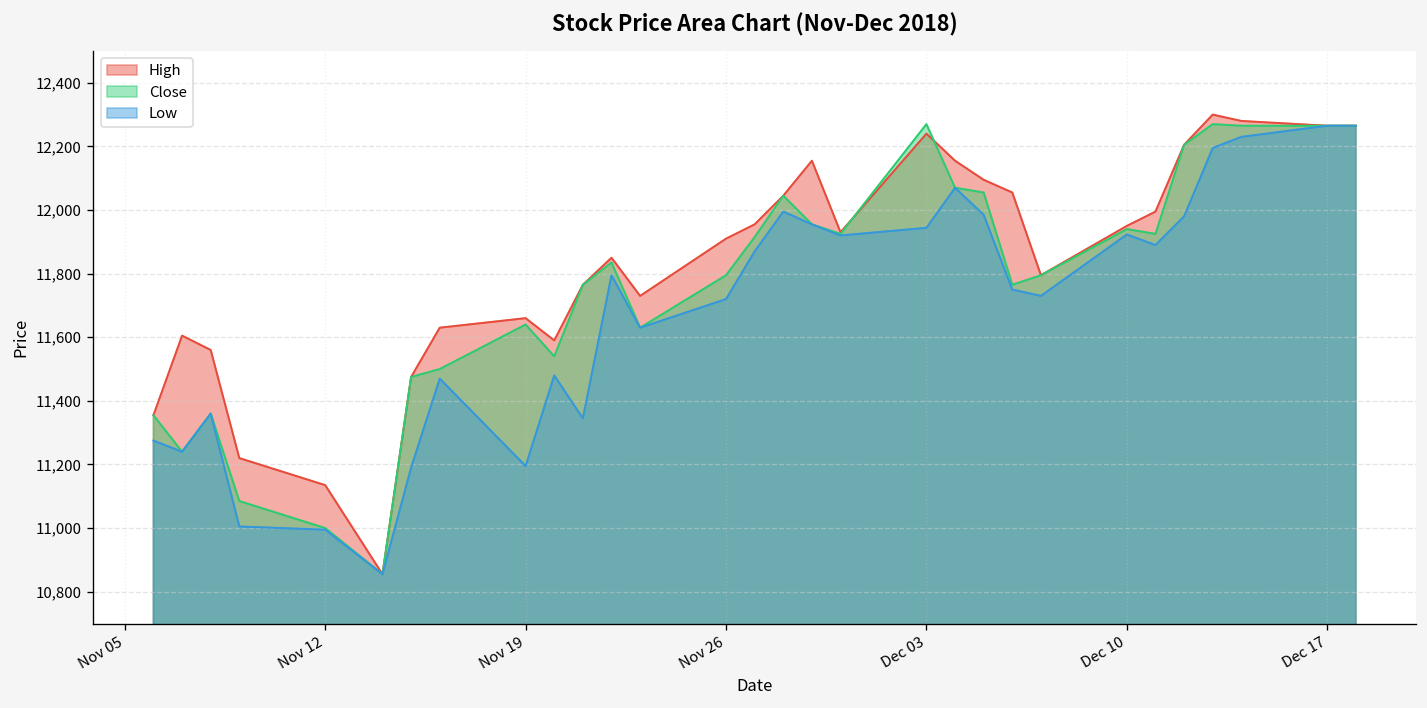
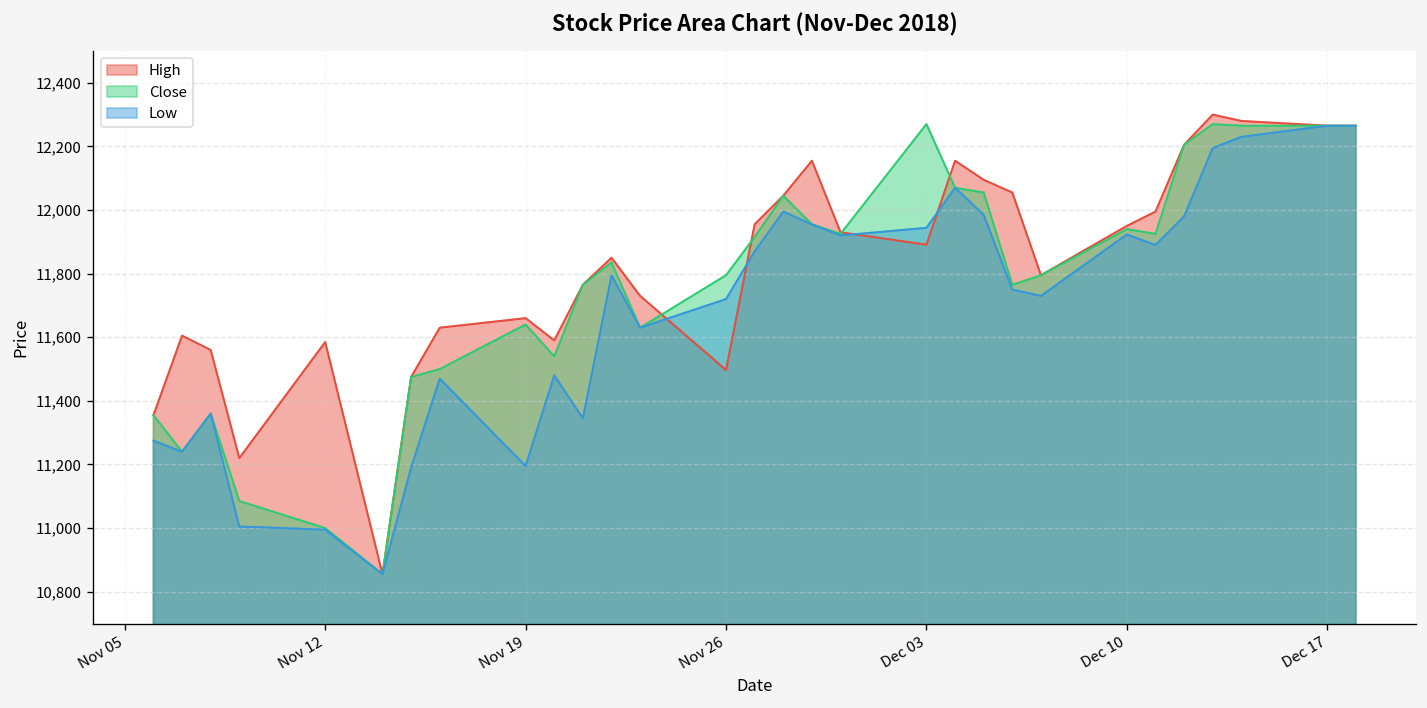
  {
    "High": {
-     "Nov 12": "11,140",
+     "Nov 12": "11,590",
      "Nov 19": "11,660",
-     "Nov 26": "11,910",
-     "Dec 03": "12,240",
+     "Nov 26": "11,500",
+     "Dec 03": "11,890",
      "Dec 10": "11,950"
    },
    "Close": {
      "Nov 19": "11,640",
      "Nov 26": "11,800",
      "Dec 03": "12,270",
      "Dec 10": "11,940"
    },
    "Low": {
      "Nov 19": "11,200",
      "Nov 26": "11,720",
      "Dec 03": "11,940",
      "Dec 10": "11,920"
    }
  }
